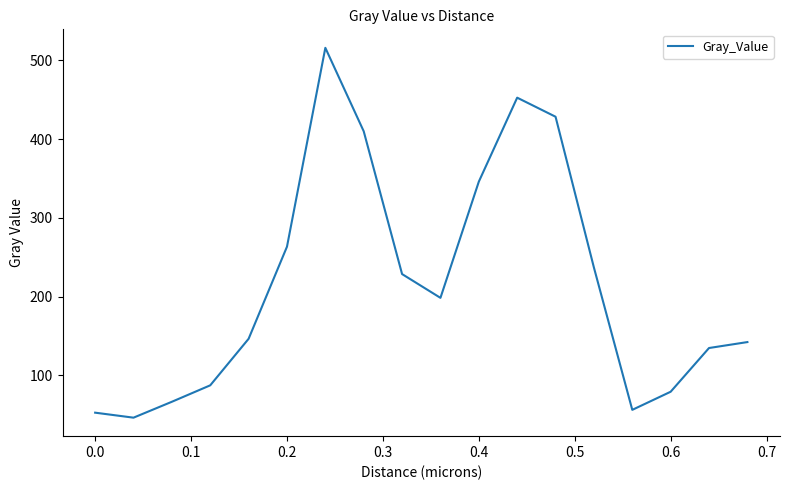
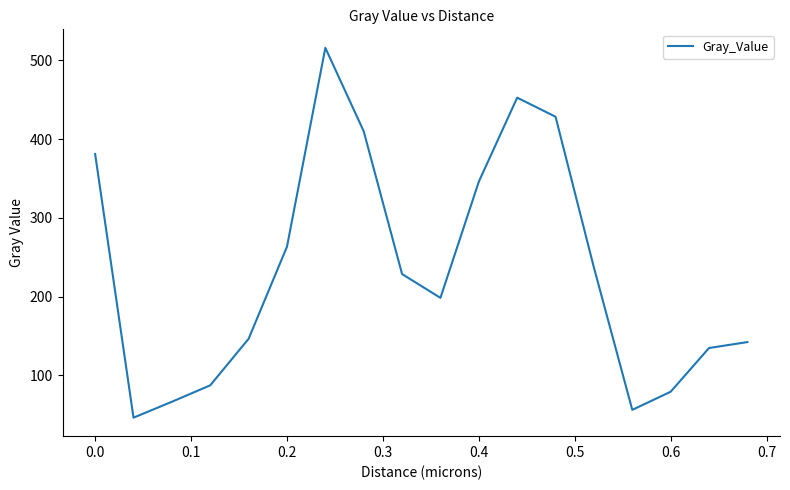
  {
-   "0.0": 50,
+   "0.0": 380,
    "0.2": 260,
    "0.4": 350,
    "0.6": 80
  }
